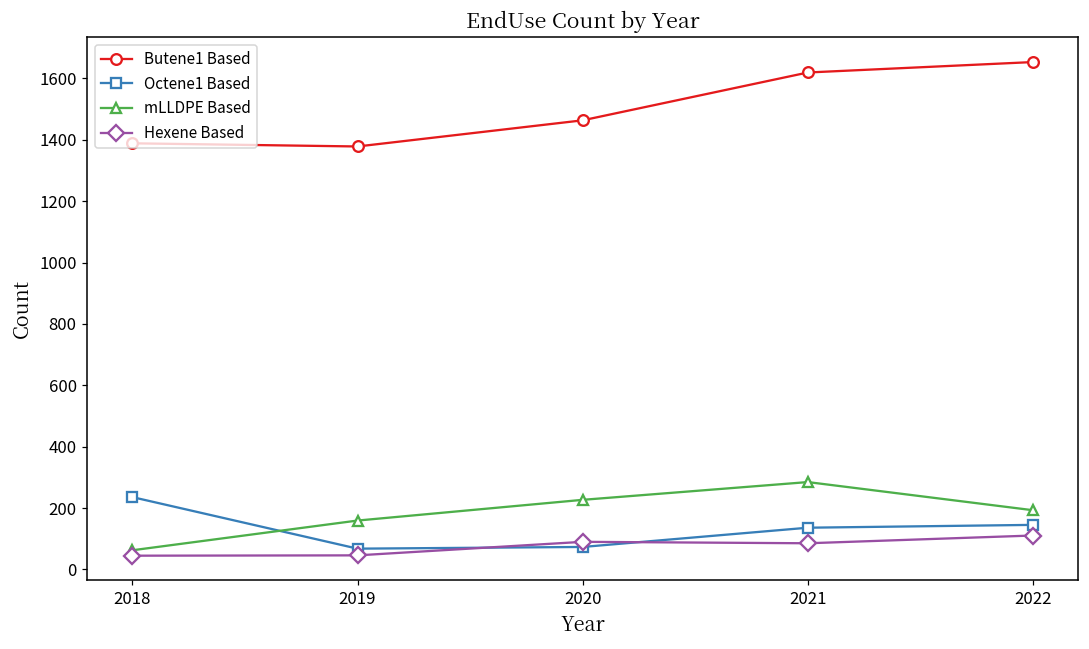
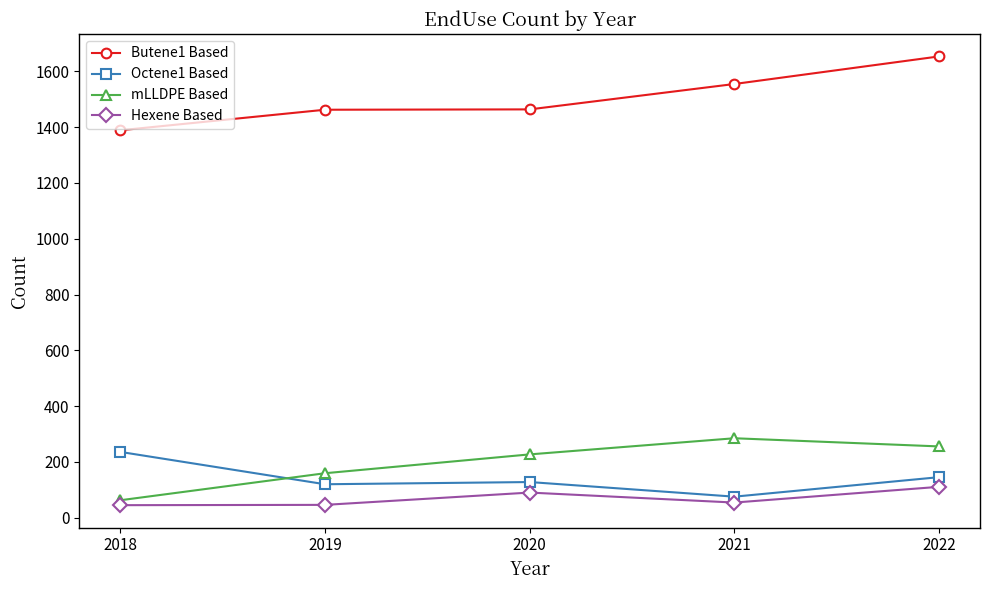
  {
    "Butene1 Based": {
      "2018": 1390,
-     "2019": 1380,
+     "2019": 1460,
      "2020": 1460,
-     "2021": 1620,
+     "2021": 1550,
      "2022": 1650
    },
    "Octene1 Based": {
      "2018": 240,
-     "2019": 70,
-     "2020": 70,
-     "2021": 140,
+     "2019": 120,
+     "2020": 130,
+     "2021": 80,
      "2022": 150
    },
    "mLLDPE Based": {
      "2018": 60,
      "2019": 160,
      "2020": 230,
      "2021": 280,
-     "2022": 190
+     "2022": 260
    },
    "Hexene Based": {
      "2018": 40,
      "2019": 50,
      "2020": 90,
-     "2021": 90,
+     "2021": 50,
      "2022": 110
    }
  }
